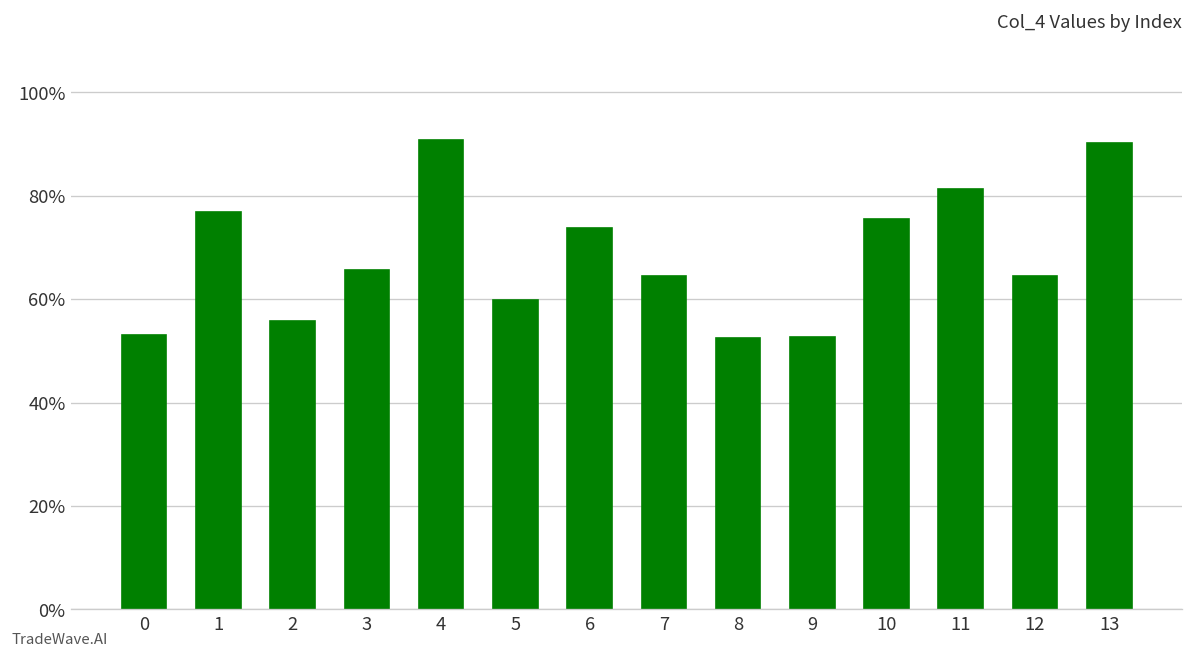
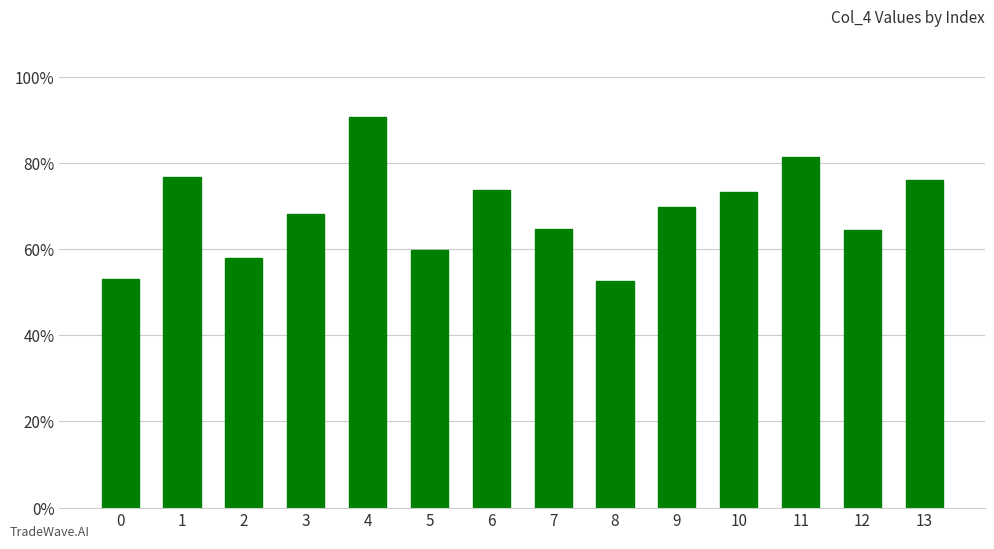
  {
    "0": "53%",
    "1": "77%",
-   "2": "56%",
-   "3": "66%",
+   "2": "58%",
+   "3": "68%",
    "4": "91%",
    "5": "60%",
    "6": "74%",
    "7": "65%",
    "8": "53%",
-   "9": "53%",
-   "10": "75%",
+   "9": "70%",
+   "10": "73%",
    "11": "81%",
    "12": "64%",
-   "13": "90%"
+   "13": "76%"
  }
